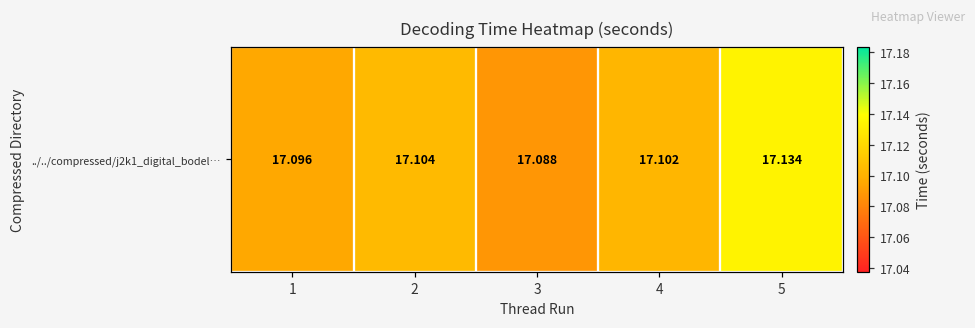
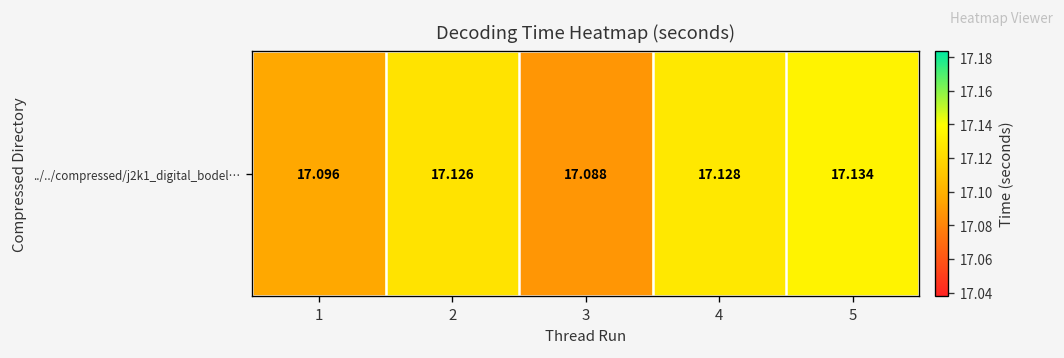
  {
    "../../compressed/j2k1_digital_bodel…": {
      "1": 17.096,
-     "2": 17.104,
+     "2": 17.126,
      "3": 17.088,
-     "4": 17.102,
+     "4": 17.128,
      "5": 17.134
    }
  }
